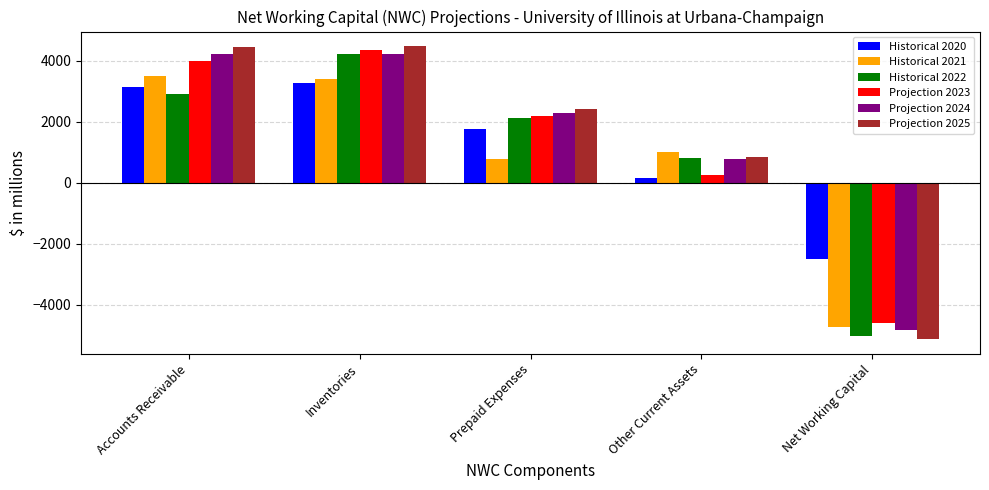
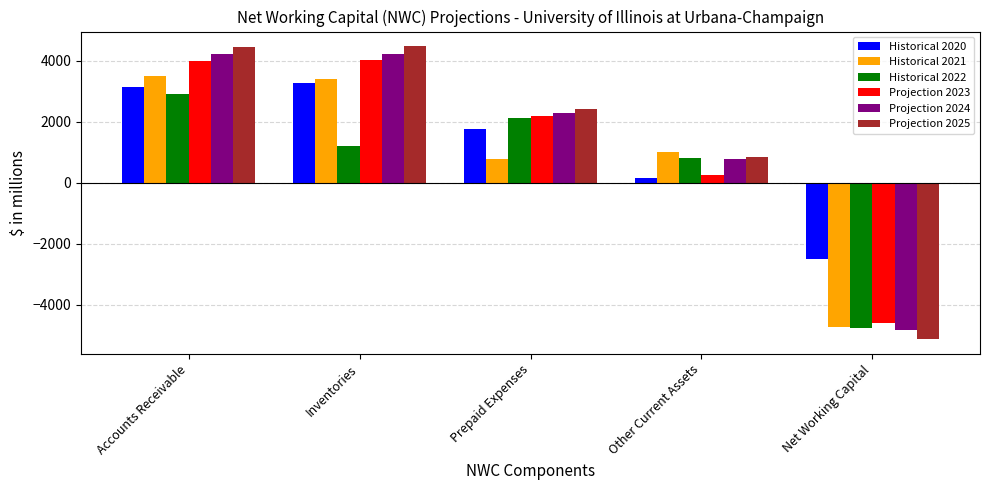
  {
    "Historical 2020": {
      "Accounts Receivable": 3100,
      "Inventories": 3300,
      "Prepaid Expenses": 1800,
      "Other Current Assets": 200,
      "Net Working Capital": -2500
    },
    "Historical 2021": {
      "Accounts Receivable": 3500,
      "Inventories": 3400,
      "Prepaid Expenses": 800,
      "Other Current Assets": 1000,
      "Net Working Capital": -4700
    },
    "Historical 2022": {
      "Accounts Receivable": 2900,
-     "Inventories": 4200,
+     "Inventories": 1200,
      "Prepaid Expenses": 2100,
      "Other Current Assets": 800,
-     "Net Working Capital": -5000
+     "Net Working Capital": -4800
    },
    "Projection 2023": {
      "Accounts Receivable": 4000,
-     "Inventories": 4300,
+     "Inventories": 4000,
      "Prepaid Expenses": 2200,
      "Other Current Assets": 300,
      "Net Working Capital": -4600
    },
    "Projection 2024": {
      "Accounts Receivable": 4200,
      "Inventories": 4200,
      "Prepaid Expenses": 2300,
      "Other Current Assets": 800,
      "Net Working Capital": -4800
    },
    "Projection 2025": {
      "Accounts Receivable": 4500,
      "Inventories": 4500,
      "Prepaid Expenses": 2400,
      "Other Current Assets": 800,
      "Net Working Capital": -5100
    }
  }
